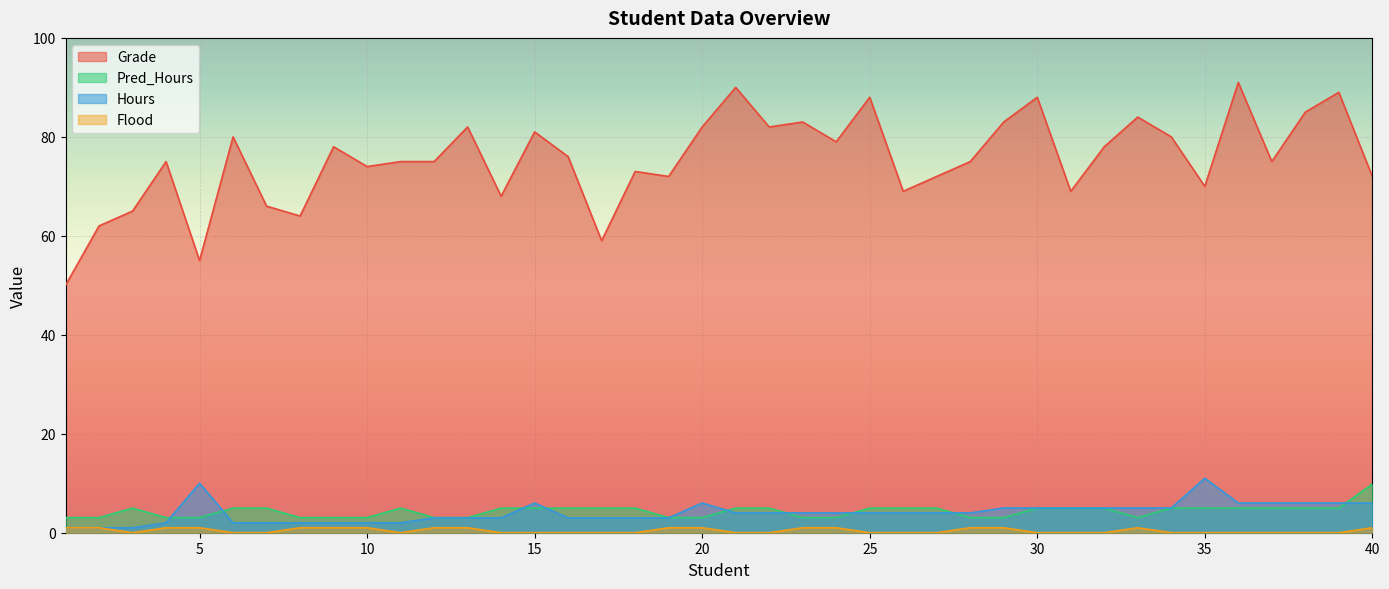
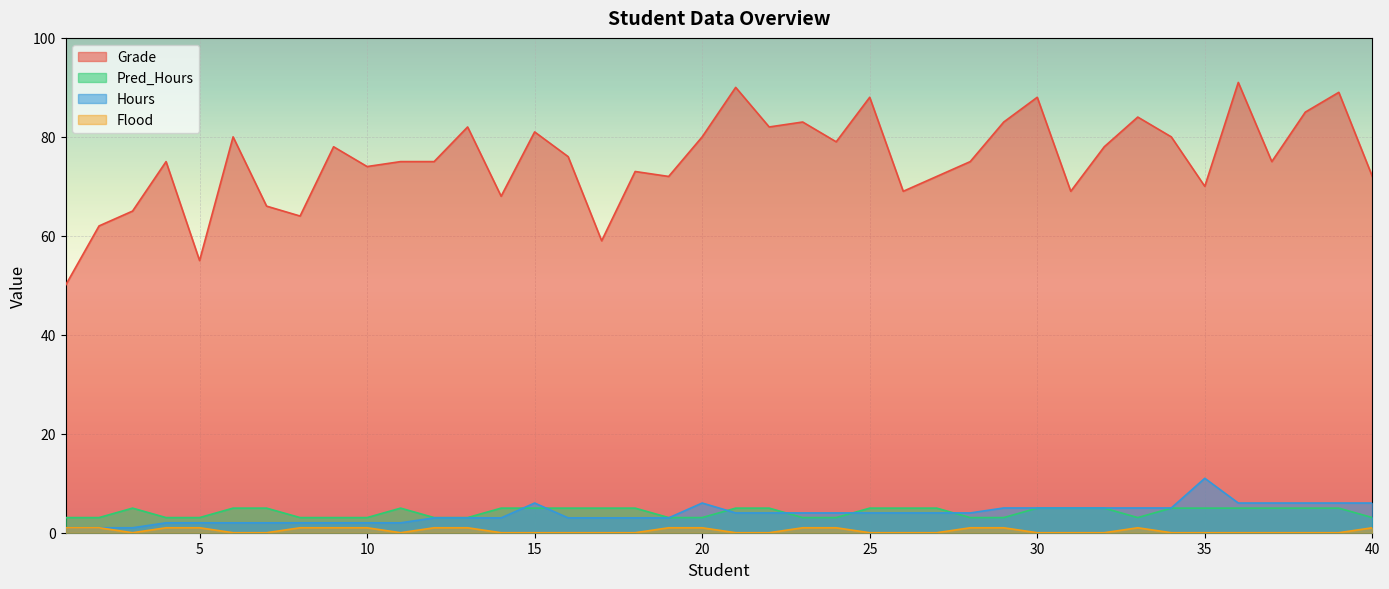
  {
    "Grade": {
      "5": 55,
      "10": 74,
      "15": 81,
-     "20": 82,
+     "20": 80,
      "25": 88,
      "30": 88,
      "35": 70,
      "40": 72
    },
    "Pred_Hours": {
      "5": 3,
      "10": 3,
      "15": 5,
      "20": 3,
      "25": 5,
      "35": 5,
-     "40": 10
+     "40": 3
    },
    "Hours": {
-     "5": 10,
+     "5": 2,
      "10": 2,
      "15": 6,
      "20": 6,
      "25": 4,
      "35": 11,
      "40": 6
    },
    "Flood": {
      "5": 1,
      "10": 1,
      "15": 0,
      "20": 1,
      "25": 0,
      "30": 0,
      "35": 0,
      "40": 1
    }
  }
